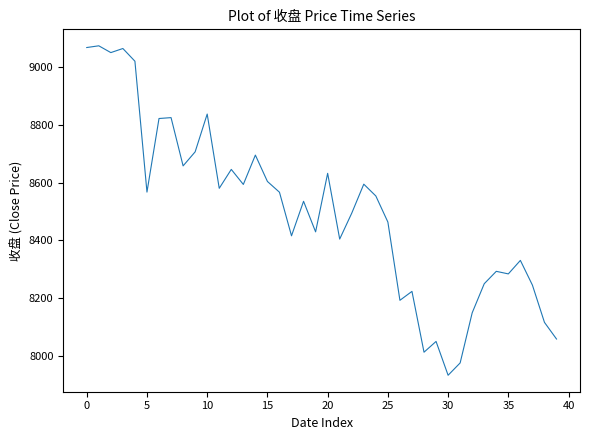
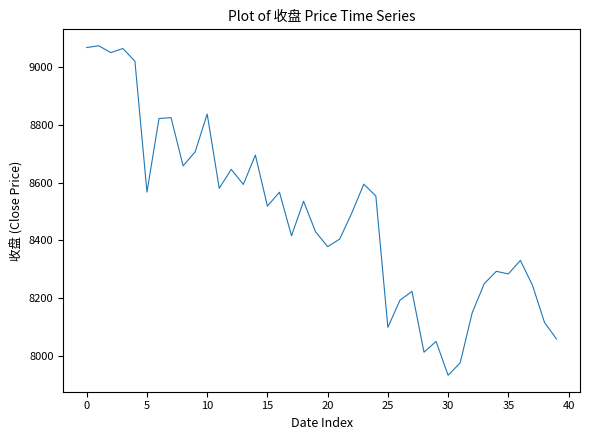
  {
    "0": 9070,
    "5": 8570,
    "10": 8840,
-   "15": 8600,
-   "20": 8630,
-   "25": 8460,
+   "15": 8520,
+   "20": 8380,
+   "25": 8100,
    "30": 7930,
    "35": 8280
  }
